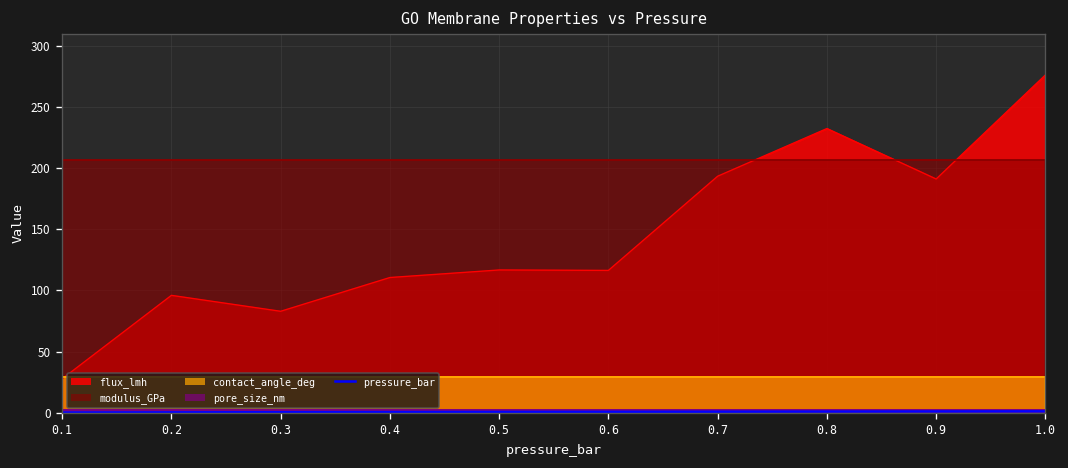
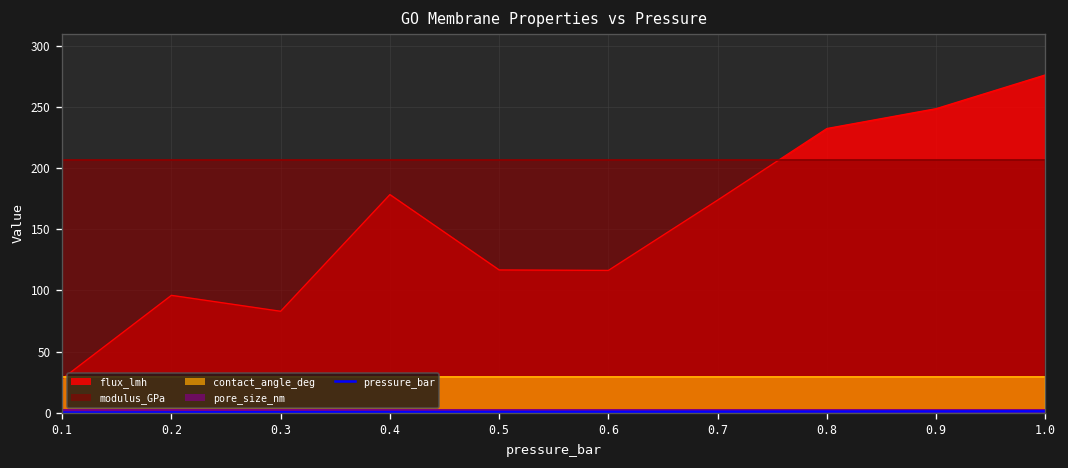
  {
    "flux_lmh": {
      "0.2": 96,
      "0.3": 83,
-     "0.4": 111,
+     "0.4": 179,
      "0.5": 117,
      "0.6": 116,
-     "0.7": 194,
+     "0.7": 174,
      "0.8": 233,
-     "0.9": 191,
+     "0.9": 249,
      "1.0": 277
    },
    "modulus_GPa": {
      "0.1": 207,
      "0.2": 207,
      "0.3": 207,
      "0.4": 207,
      "0.5": 207,
      "0.6": 207,
      "0.7": 207,
      "0.8": 207,
      "0.9": 207,
      "1.0": 207
    },
    "contact_angle_deg": {
      "0.5": 30,
      "0.6": 30,
      "0.7": 30,
      "0.8": 30,
      "0.9": 30,
      "1.0": 30
    }
  }
